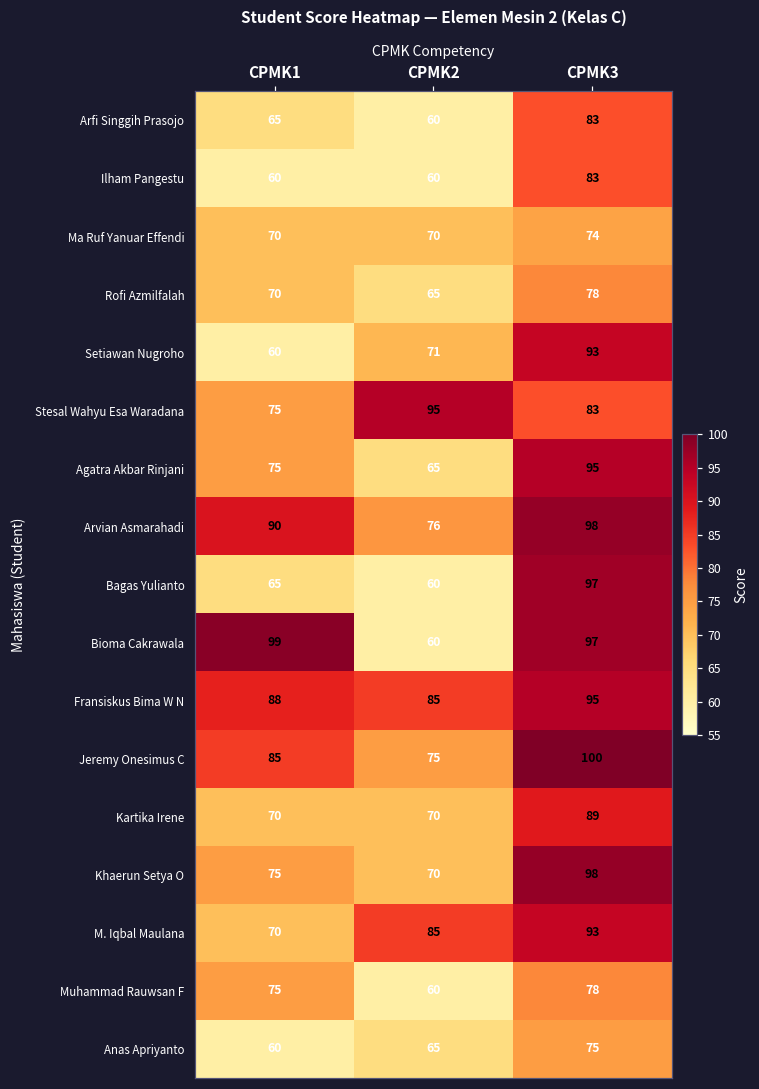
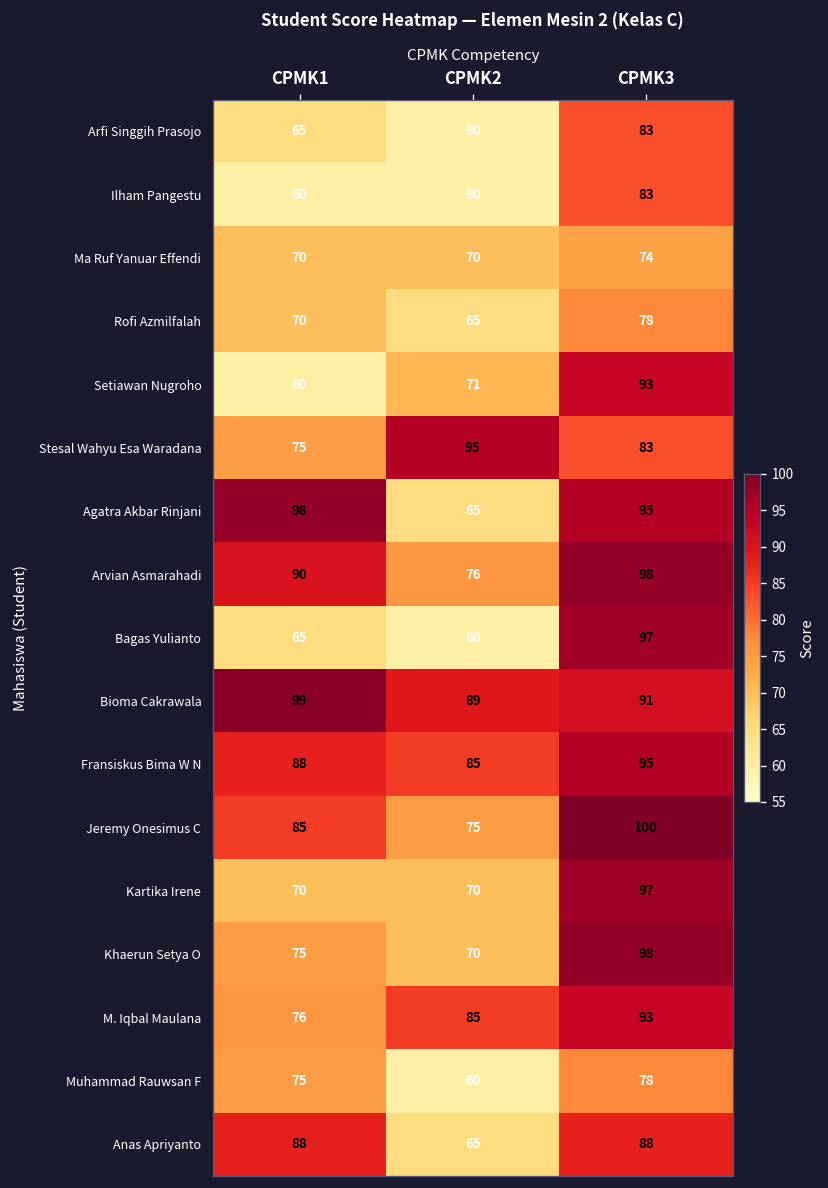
  {
    "Arfi Singgih Prasojo": {
      "CPMK1": 65,
      "CPMK2": 60,
      "CPMK3": 83
    },
    "Ilham Pangestu": {
      "CPMK1": 60,
      "CPMK2": 60,
      "CPMK3": 83
    },
    "Ma Ruf Yanuar Effendi": {
      "CPMK1": 70,
      "CPMK2": 70,
      "CPMK3": 74
    },
    "Rofi Azmilfalah": {
      "CPMK1": 70,
      "CPMK2": 65,
      "CPMK3": 78
    },
    "Setiawan Nugroho": {
      "CPMK1": 60,
      "CPMK2": 71,
      "CPMK3": 93
    },
    "Stesal Wahyu Esa Waradana": {
      "CPMK1": 75,
      "CPMK2": 95,
      "CPMK3": 83
    },
    "Agatra Akbar Rinjani": {
-     "CPMK1": 75,
+     "CPMK1": 98,
      "CPMK2": 65,
      "CPMK3": 95
    },
    "Arvian Asmarahadi": {
      "CPMK1": 90,
      "CPMK2": 76,
      "CPMK3": 98
    },
    "Bagas Yulianto": {
      "CPMK1": 65,
      "CPMK2": 60,
      "CPMK3": 97
    },
    "Bioma Cakrawala": {
      "CPMK1": 99,
-     "CPMK2": 60,
-     "CPMK3": 97
+     "CPMK2": 89,
+     "CPMK3": 91
    },
    "Fransiskus Bima W N": {
      "CPMK1": 88,
      "CPMK2": 85,
      "CPMK3": 95
    },
    "Jeremy Onesimus C": {
      "CPMK1": 85,
      "CPMK2": 75,
      "CPMK3": 100
    },
    "Kartika Irene": {
      "CPMK1": 70,
      "CPMK2": 70,
-     "CPMK3": 89
+     "CPMK3": 97
    },
    "Khaerun Setya O": {
      "CPMK1": 75,
      "CPMK2": 70,
      "CPMK3": 98
    },
    "M. Iqbal Maulana": {
-     "CPMK1": 70,
+     "CPMK1": 76,
      "CPMK2": 85,
      "CPMK3": 93
    },
    "Muhammad Rauwsan F": {
      "CPMK1": 75,
      "CPMK2": 60,
      "CPMK3": 78
    },
    "Anas Apriyanto": {
-     "CPMK1": 60,
+     "CPMK1": 88,
      "CPMK2": 65,
-     "CPMK3": 75
+     "CPMK3": 88
    }
  }
